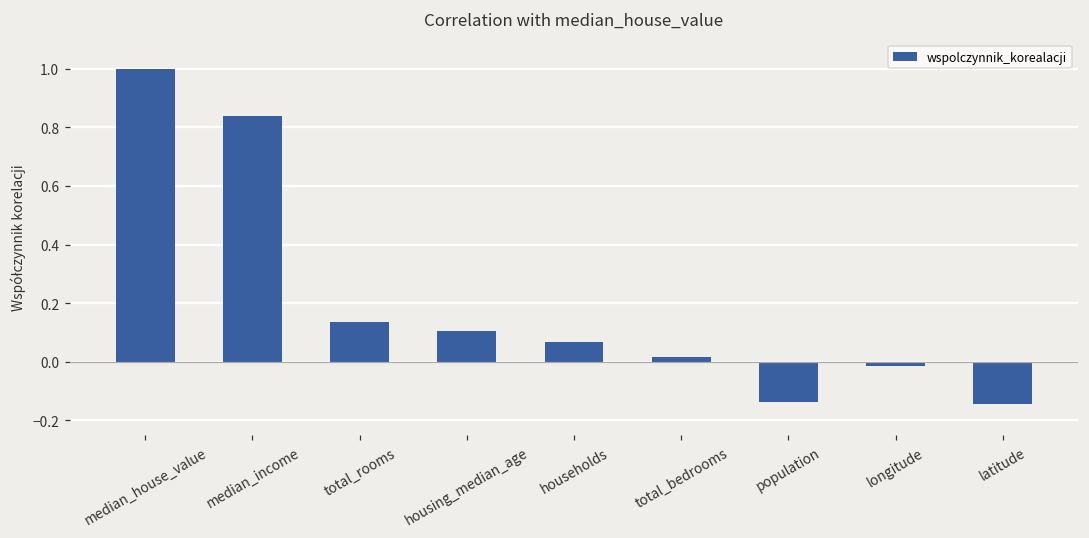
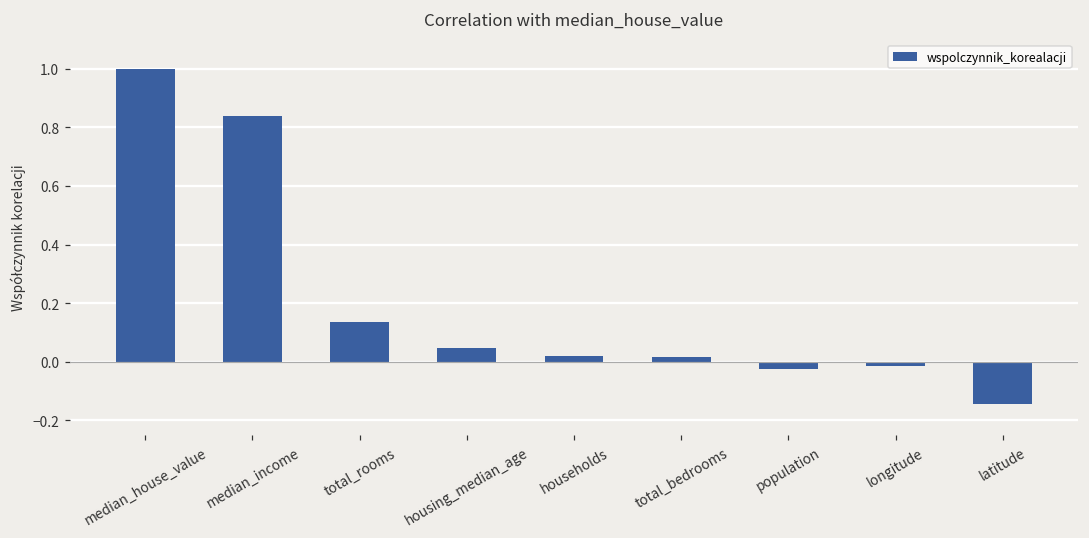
  {
    "median_house_value": 1.00,
    "median_income": 0.84,
    "total_rooms": 0.13,
-   "housing_median_age": 0.11,
-   "households": 0.07,
+   "housing_median_age": 0.05,
+   "households": 0.02,
    "total_bedrooms": 0.02,
-   "population": -0.14,
+   "population": -0.02,
    "longitude": -0.02,
    "latitude": -0.14
  }
